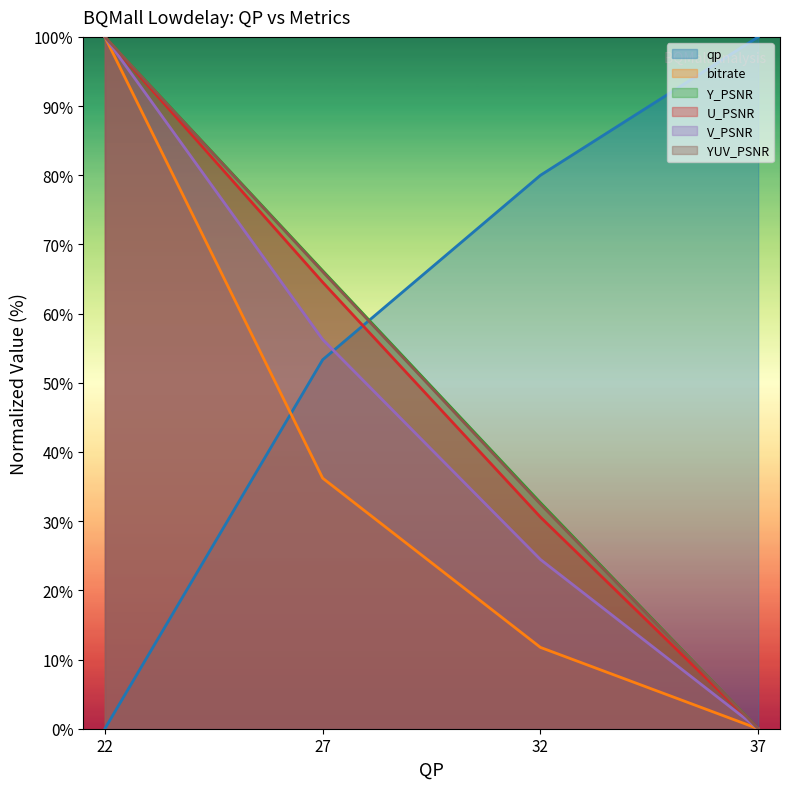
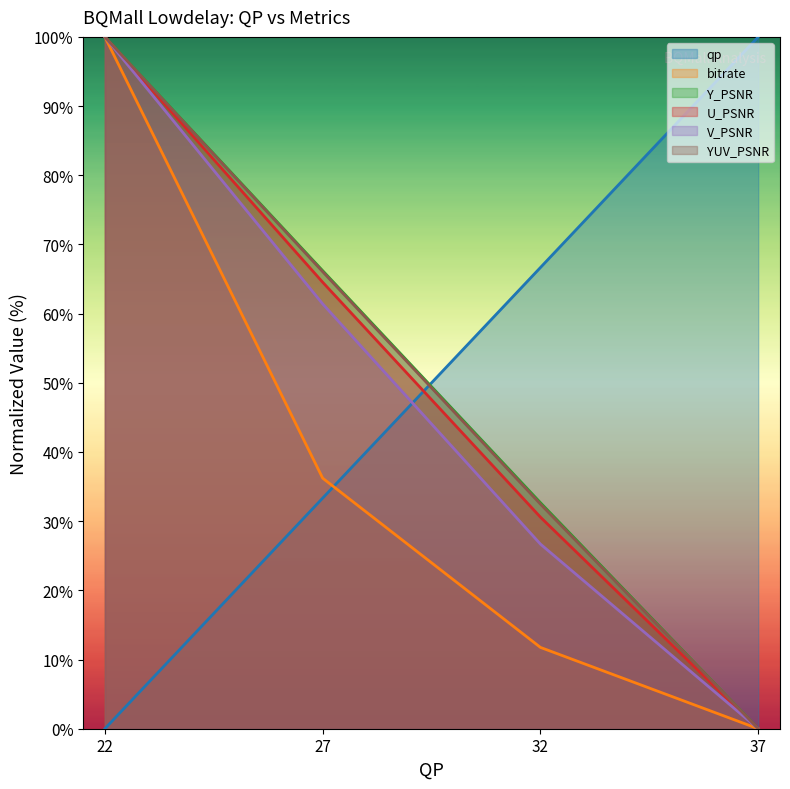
  {
    "qp": {
      "22": "0%",
-     "27": "53%",
-     "32": "80%",
+     "27": "33%",
+     "32": "67%",
      "37": "100%"
    },
    "V_PSNR": {
-     "27": "56%",
-     "32": "24%"
+     "27": "61%",
+     "32": "27%"
    }
  }
